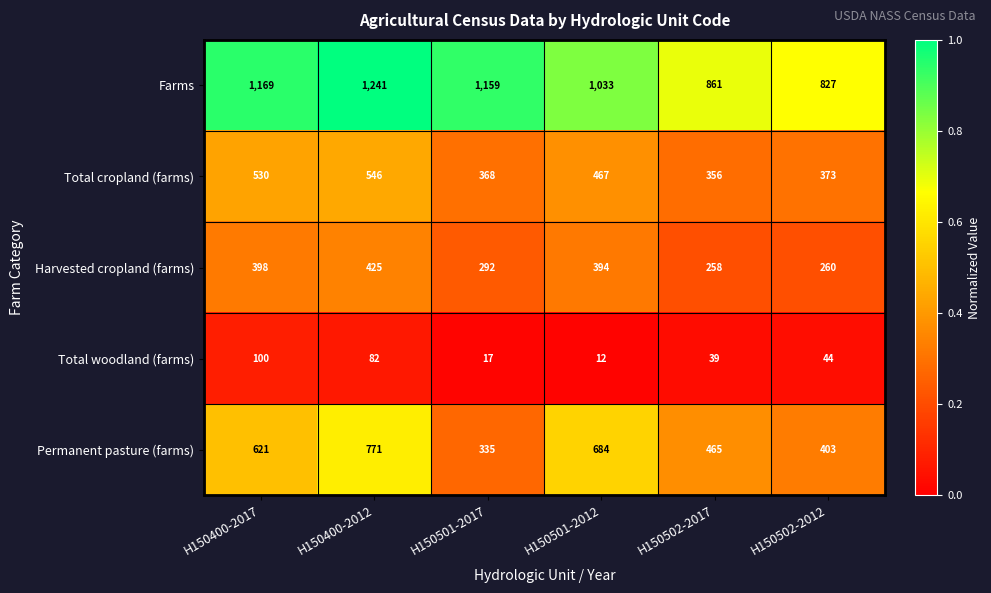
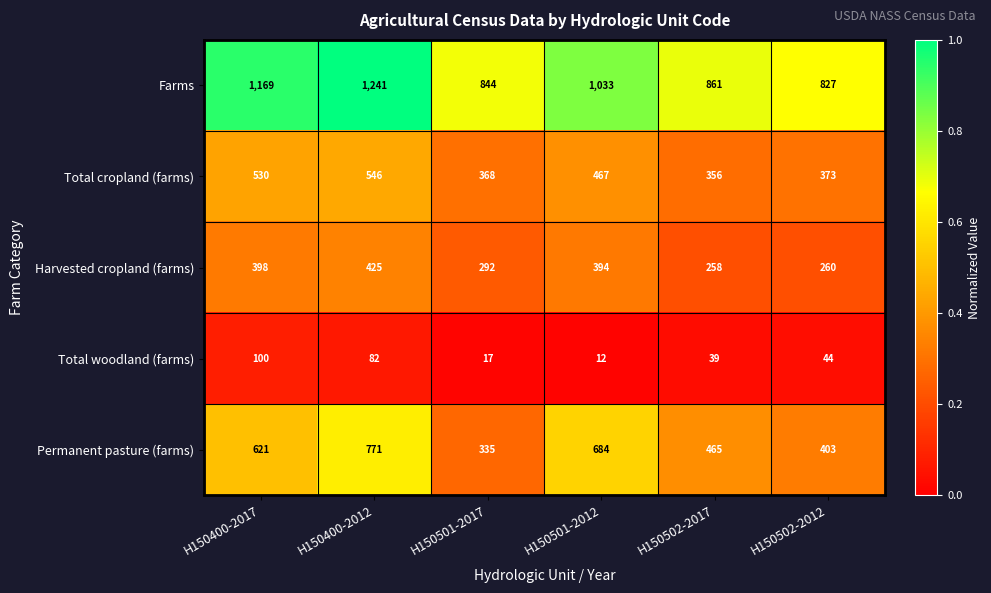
  {
    "Farms": {
      "H150400-2017": "1,169",
      "H150400-2012": "1,241",
-     "H150501-2017": "1,159",
+     "H150501-2017": "844",
      "H150501-2012": "1,033",
      "H150502-2017": "861",
      "H150502-2012": "827"
    },
    "Total cropland (farms)": {
      "H150400-2017": "530",
      "H150400-2012": "546",
      "H150501-2017": "368",
      "H150501-2012": "467",
      "H150502-2017": "356",
      "H150502-2012": "373"
    },
    "Harvested cropland (farms)": {
      "H150400-2017": "398",
      "H150400-2012": "425",
      "H150501-2017": "292",
      "H150501-2012": "394",
      "H150502-2017": "258",
      "H150502-2012": "260"
    },
    "Total woodland (farms)": {
      "H150400-2017": "100",
      "H150400-2012": "82",
      "H150501-2017": "17",
      "H150501-2012": "12",
      "H150502-2017": "39",
      "H150502-2012": "44"
    },
    "Permanent pasture (farms)": {
      "H150400-2017": "621",
      "H150400-2012": "771",
      "H150501-2017": "335",
      "H150501-2012": "684",
      "H150502-2017": "465",
      "H150502-2012": "403"
    }
  }
